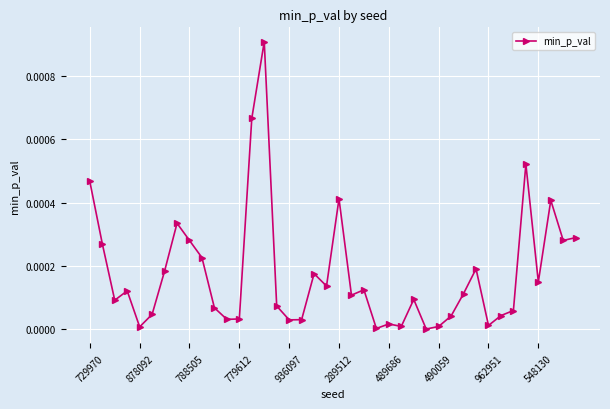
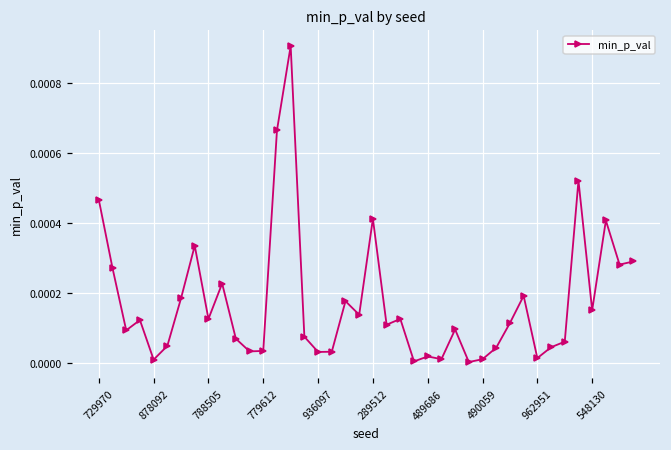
  {
    "729970": 0.00047,
    "878092": 0.00001,
-   "788505": 0.00028,
+   "788505": 0.00012,
    "779612": 0.00003,
    "936097": 0.00003,
    "289512": 0.00041,
    "489686": 0.00002,
    "490059": 0.00001,
    "962951": 0.00001,
    "548130": 0.00015
  }
